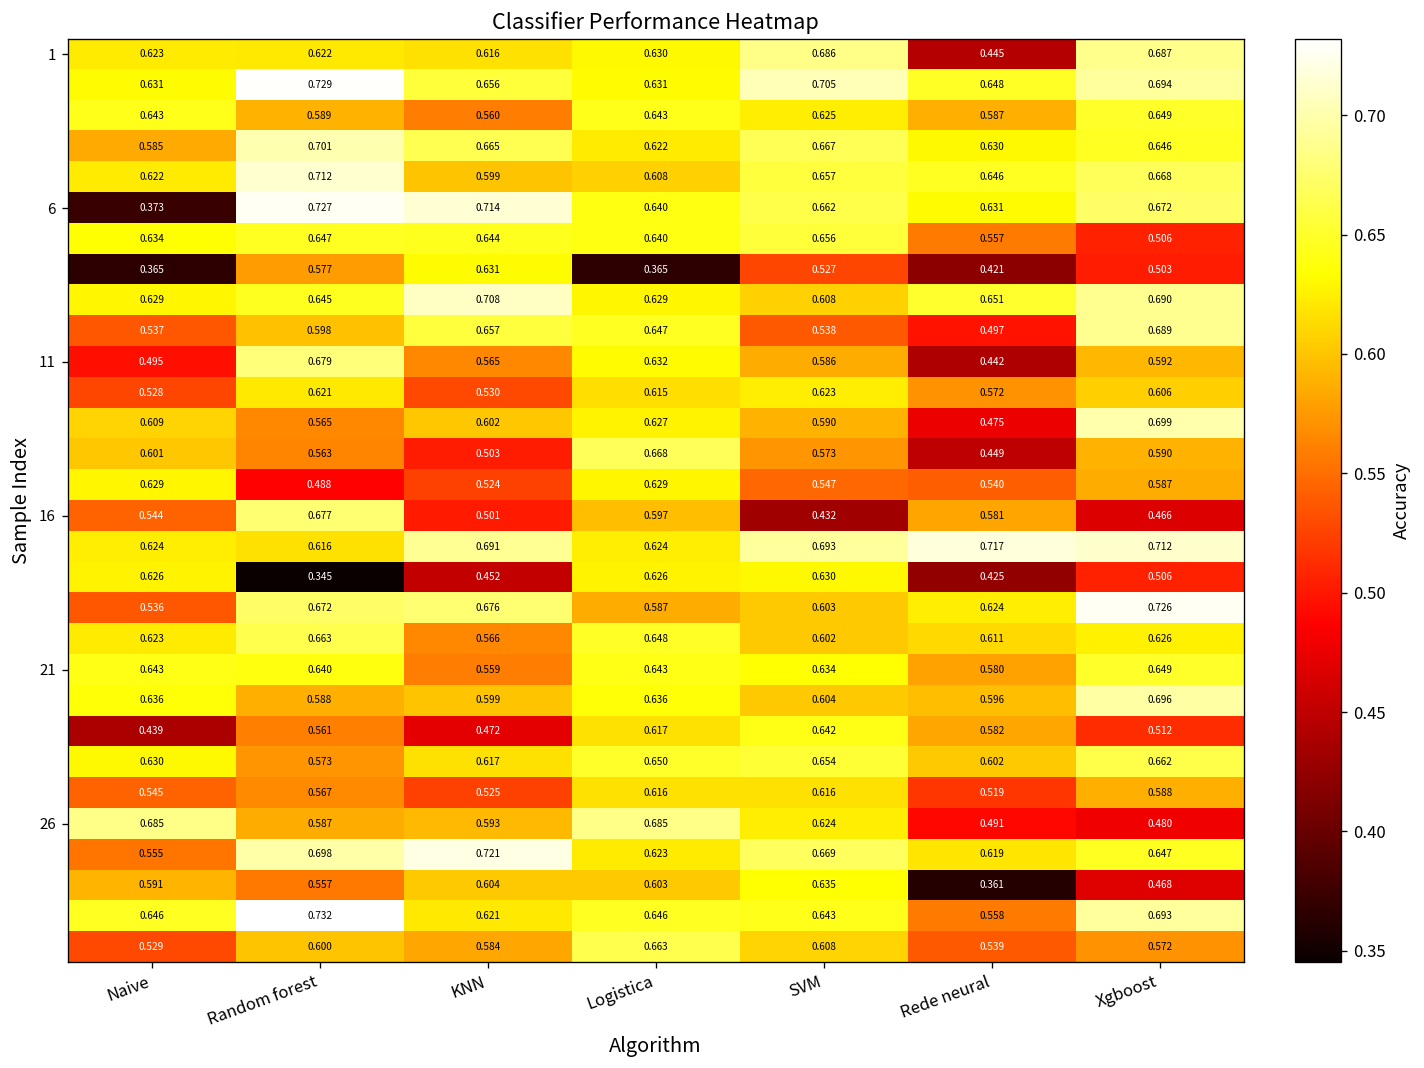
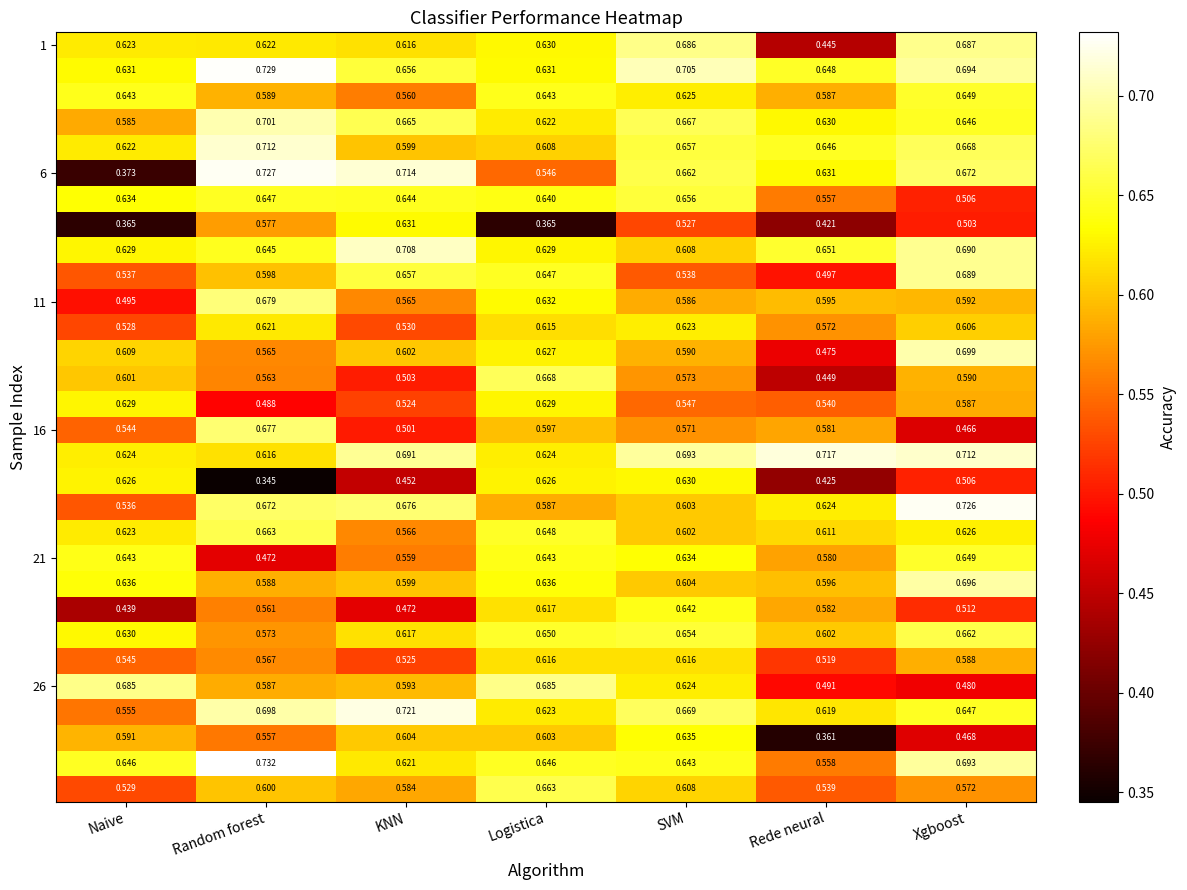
  {
    "1": {
      "Naive": 0.623,
      "Random forest": 0.622,
      "KNN": 0.616,
      "Logistica": 0.630,
      "SVM": 0.686,
      "Rede neural": 0.445,
      "Xgboost": 0.687
    },
    "6": {
      "Naive": 0.373,
      "Random forest": 0.727,
      "KNN": 0.714,
-     "Logistica": 0.640,
+     "Logistica": 0.546,
      "SVM": 0.662,
      "Rede neural": 0.631,
      "Xgboost": 0.672
    },
    "11": {
      "Naive": 0.495,
      "Random forest": 0.679,
      "KNN": 0.565,
      "Logistica": 0.632,
      "SVM": 0.586,
-     "Rede neural": 0.442,
+     "Rede neural": 0.595,
      "Xgboost": 0.592
    },
    "16": {
      "Naive": 0.544,
      "Random forest": 0.677,
      "KNN": 0.501,
      "Logistica": 0.597,
-     "SVM": 0.432,
+     "SVM": 0.571,
      "Rede neural": 0.581,
      "Xgboost": 0.466
    },
    "21": {
      "Naive": 0.643,
-     "Random forest": 0.640,
+     "Random forest": 0.472,
      "KNN": 0.559,
      "Logistica": 0.643,
      "SVM": 0.634,
      "Rede neural": 0.580,
      "Xgboost": 0.649
    },
    "26": {
      "Naive": 0.685,
      "Random forest": 0.587,
      "KNN": 0.593,
      "Logistica": 0.685,
      "SVM": 0.624,
      "Rede neural": 0.491,
      "Xgboost": 0.480
    }
  }
